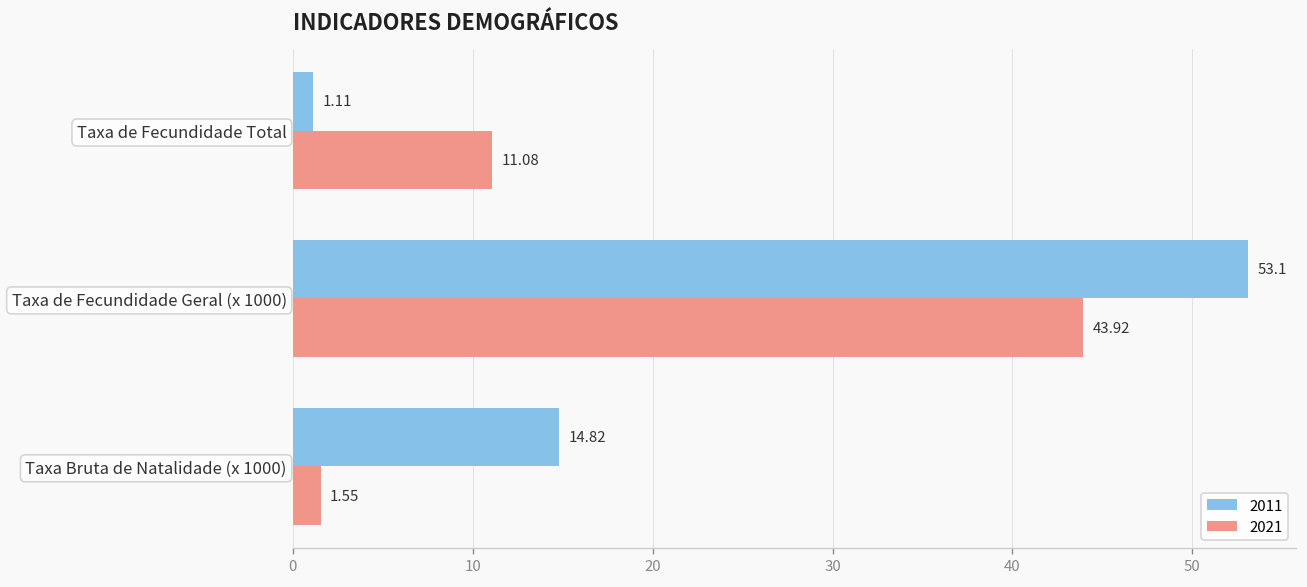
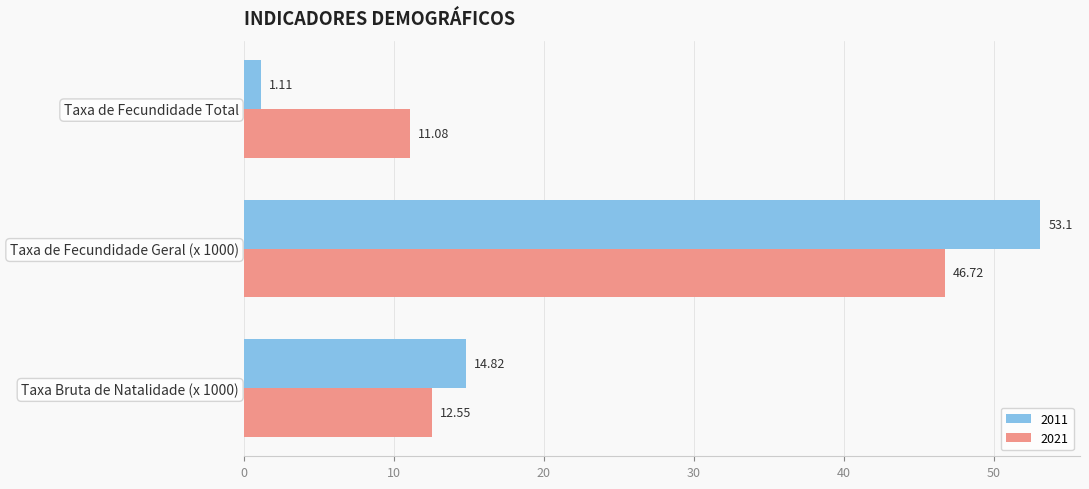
  {
    "2011": {
      "Taxa de Fecundidade Total": 1.11,
      "Taxa de Fecundidade Geral (x 1000)": 53.1,
      "Taxa Bruta de Natalidade (x 1000)": 14.82
    },
    "2021": {
      "Taxa de Fecundidade Total": 11.08,
-     "Taxa de Fecundidade Geral (x 1000)": 43.92,
-     "Taxa Bruta de Natalidade (x 1000)": 1.55
+     "Taxa de Fecundidade Geral (x 1000)": 46.72,
+     "Taxa Bruta de Natalidade (x 1000)": 12.55
    }
  }
